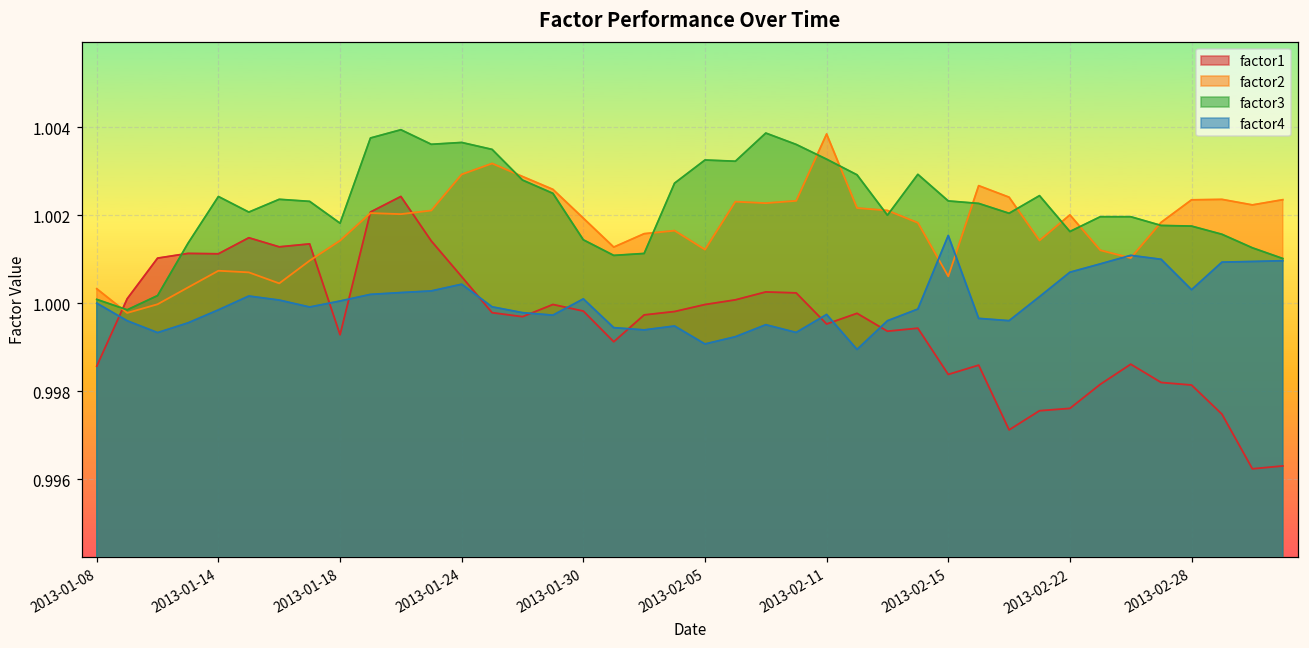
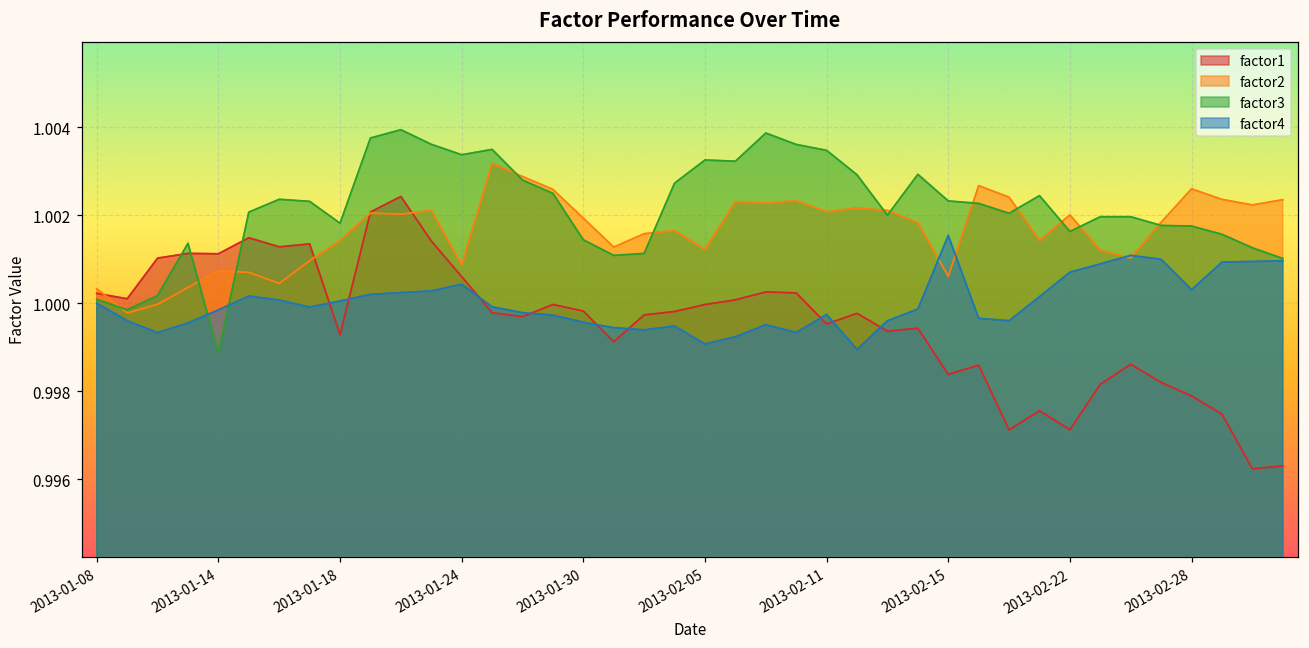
  {
    "factor1": {
-     "2013-01-08": 0.9986,
+     "2013-01-08": 1.0002,
      "2013-01-14": 1.0011,
      "2013-01-18": 0.9993,
      "2013-01-24": 1.0006,
      "2013-01-30": 0.9998,
      "2013-02-05": 1.0000,
      "2013-02-11": 0.9995,
      "2013-02-15": 0.9984,
-     "2013-02-22": 0.9976,
-     "2013-02-28": 0.9981
+     "2013-02-22": 0.9971,
+     "2013-02-28": 0.9979
    },
    "factor2": {
      "2013-01-08": 1.0003,
      "2013-01-14": 1.0007,
      "2013-01-18": 1.0014,
-     "2013-01-24": 1.0029,
+     "2013-01-24": 1.0009,
      "2013-01-30": 1.0019,
      "2013-02-05": 1.0012,
-     "2013-02-11": 1.0038,
+     "2013-02-11": 1.0021,
      "2013-02-15": 1.0006,
      "2013-02-22": 1.0020,
-     "2013-02-28": 1.0024
+     "2013-02-28": 1.0026
    },
    "factor3": {
      "2013-01-08": 1.0001,
-     "2013-01-14": 1.0024,
+     "2013-01-14": 0.9989,
      "2013-01-18": 1.0018,
-     "2013-01-24": 1.0037,
+     "2013-01-24": 1.0034,
      "2013-01-30": 1.0014,
      "2013-02-05": 1.0033,
-     "2013-02-11": 1.0033,
+     "2013-02-11": 1.0035,
      "2013-02-15": 1.0023,
      "2013-02-22": 1.0016,
      "2013-02-28": 1.0018
    },
    "factor4": {
      "2013-01-08": 1.0000,
      "2013-01-14": 0.9999,
      "2013-01-18": 1.0001,
      "2013-01-24": 1.0004,
-     "2013-01-30": 1.0001,
+     "2013-01-30": 0.9996,
      "2013-02-05": 0.9991,
      "2013-02-11": 0.9997,
      "2013-02-15": 1.0015,
      "2013-02-22": 1.0007,
      "2013-02-28": 1.0003
    }
  }
